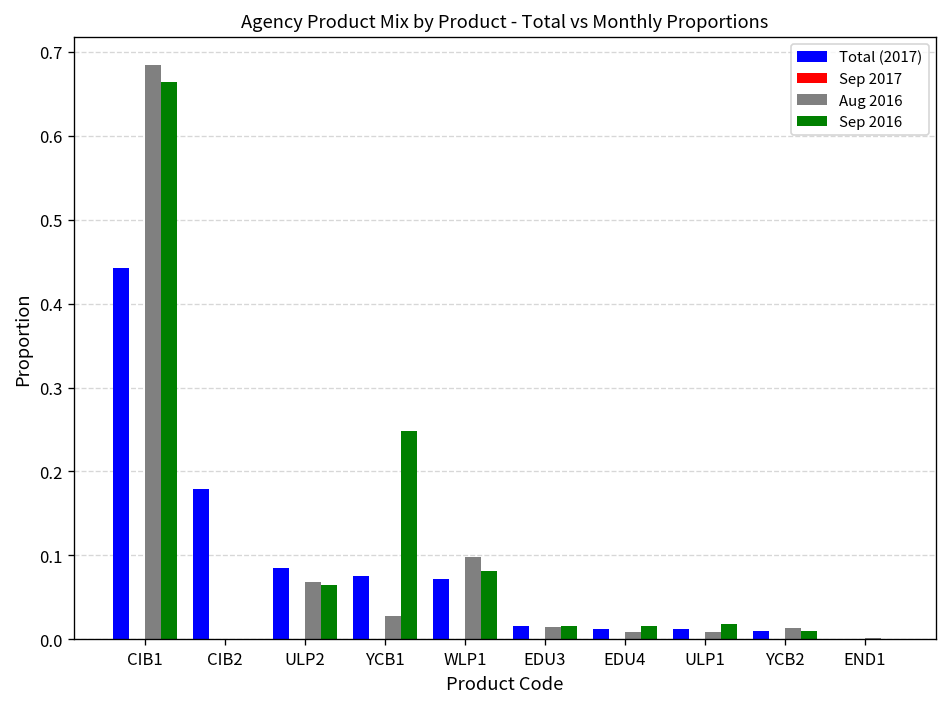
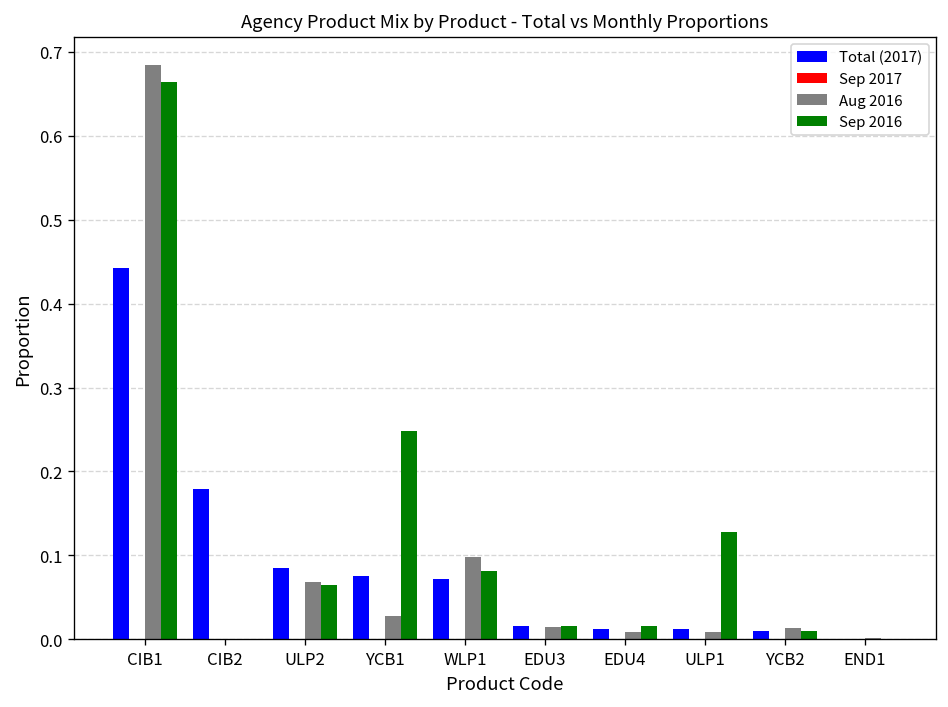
  {
    "Total (2017)": {
      "CIB1": 0.44,
      "CIB2": 0.18,
      "ULP2": 0.08,
      "YCB1": 0.08,
      "WLP1": 0.07,
      "EDU3": 0.02,
      "EDU4": 0.01,
      "ULP1": 0.01,
      "YCB2": 0.01
    },
    "Sep 2017": {
      "CIB1": 0.00,
      "CIB2": 0.00,
      "ULP2": 0.00,
      "YCB1": 0.00,
      "WLP1": 0.00,
      "EDU3": 0.00,
      "EDU4": 0.00,
      "ULP1": 0.00,
      "YCB2": 0.00,
      "END1": 0.00
    },
    "Aug 2016": {
      "CIB1": 0.68,
      "CIB2": 0.00,
      "ULP2": 0.07,
      "YCB1": 0.03,
      "WLP1": 0.10,
      "EDU3": 0.01,
      "EDU4": 0.01,
      "ULP1": 0.01,
      "YCB2": 0.01
    },
    "Sep 2016": {
      "CIB1": 0.66,
      "CIB2": 0.00,
      "ULP2": 0.06,
      "YCB1": 0.25,
      "WLP1": 0.08,
      "EDU3": 0.02,
      "EDU4": 0.02,
-     "ULP1": 0.02,
+     "ULP1": 0.13,
      "YCB2": 0.01
    }
  }
